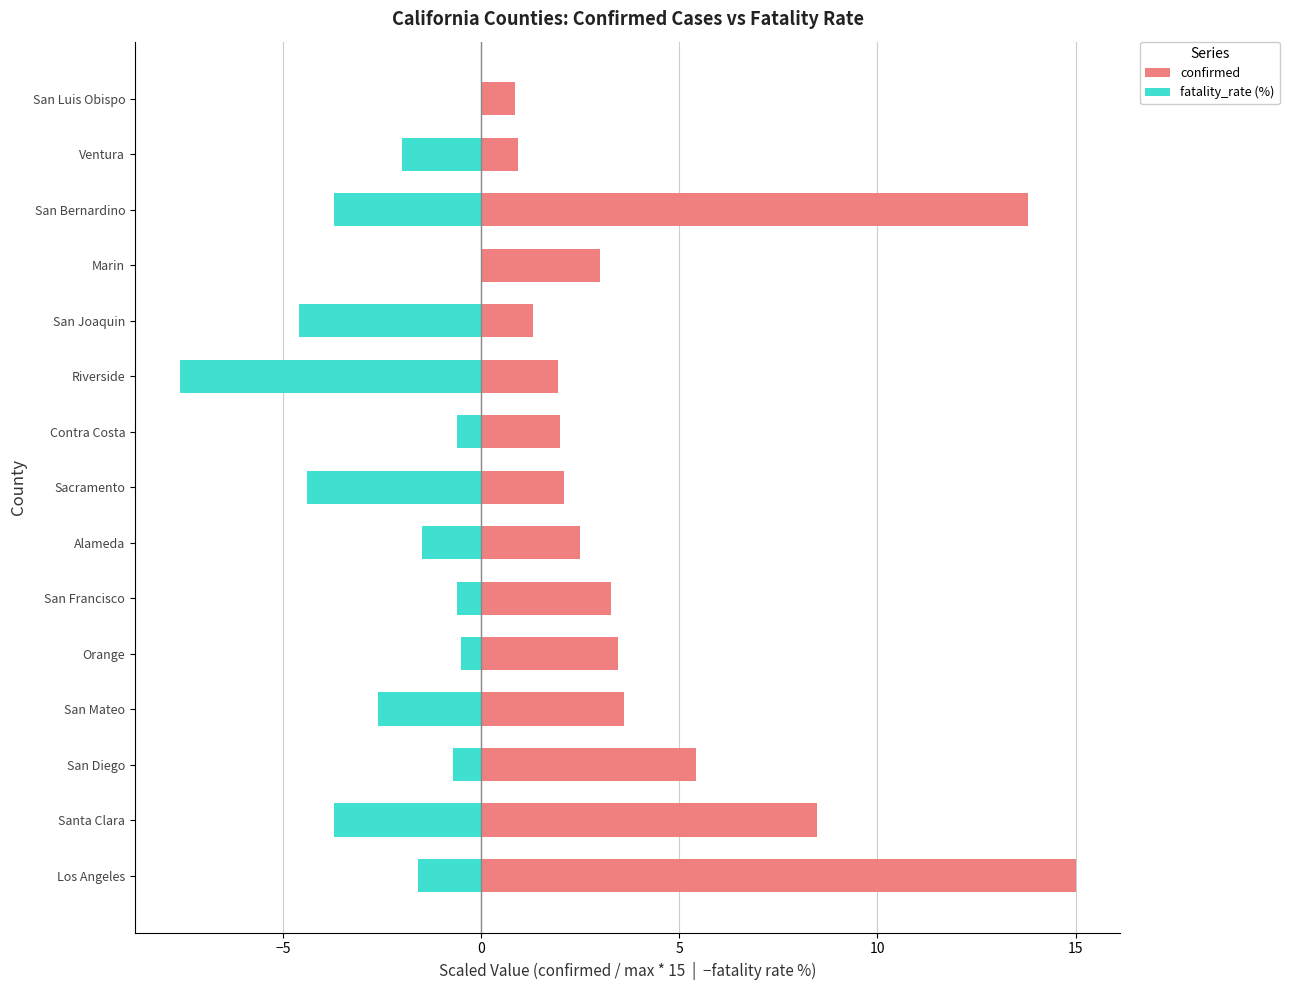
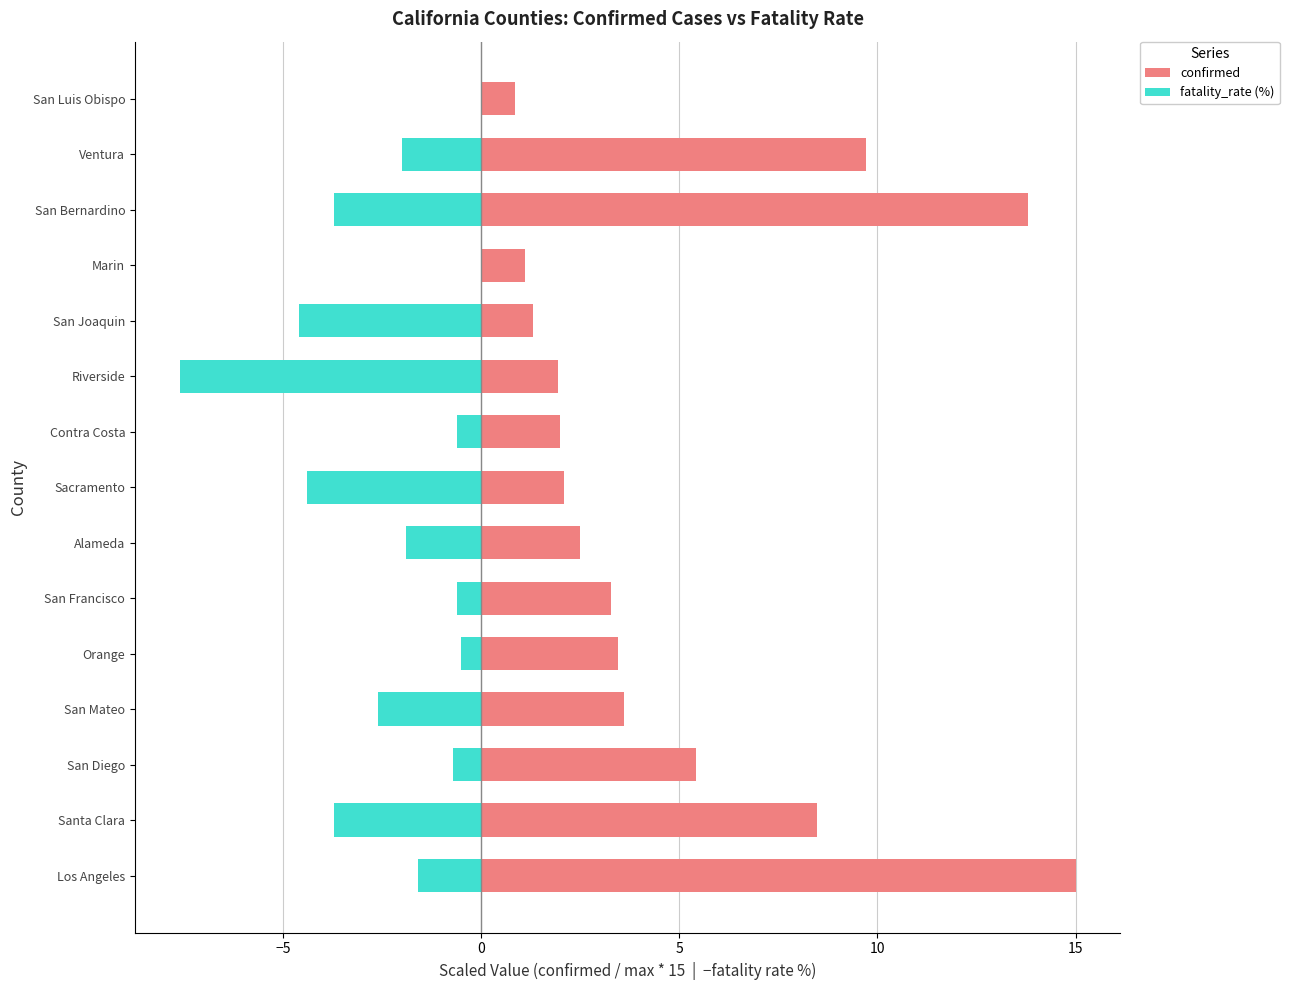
  {
    "confirmed": {
      "San Luis Obispo": 0.8,
-     "Ventura": 0.9,
+     "Ventura": 9.7,
      "San Bernardino": 13.8,
-     "Marin": 3.0,
+     "Marin": 1.1,
      "San Joaquin": 1.3,
      "Riverside": 1.9,
      "Contra Costa": 2.0,
      "Sacramento": 2.1,
      "Alameda": 2.5,
      "San Francisco": 3.3,
      "Orange": 3.5,
      "San Mateo": 3.6,
      "San Diego": 5.4,
      "Santa Clara": 8.5,
      "Los Angeles": 15.0
    },
    "fatality_rate (%)": {
      "San Luis Obispo": 0.0,
      "Ventura": -2.0,
      "San Bernardino": -3.7,
      "Marin": 0.0,
      "San Joaquin": -4.6,
      "Riverside": -7.6,
      "Contra Costa": -0.6,
      "Sacramento": -4.4,
-     "Alameda": -1.5,
+     "Alameda": -1.9,
      "San Francisco": -0.6,
      "Orange": -0.5,
      "San Mateo": -2.6,
      "San Diego": -0.7,
      "Santa Clara": -3.7,
      "Los Angeles": -1.6
    }
  }
